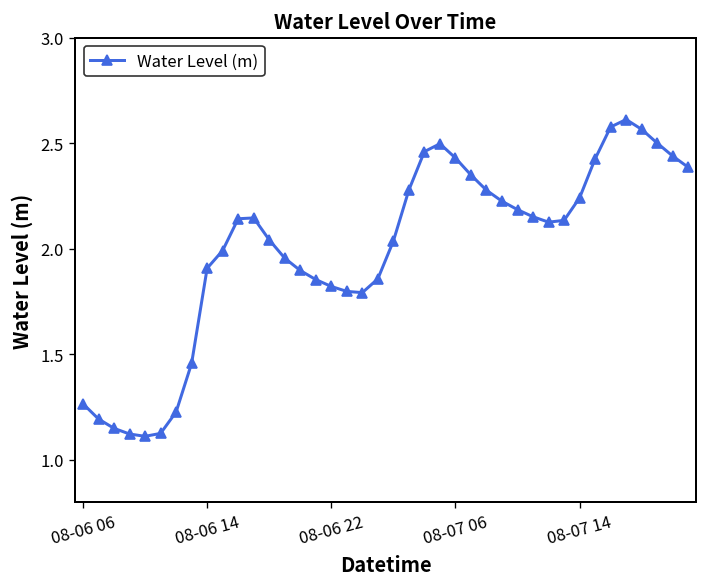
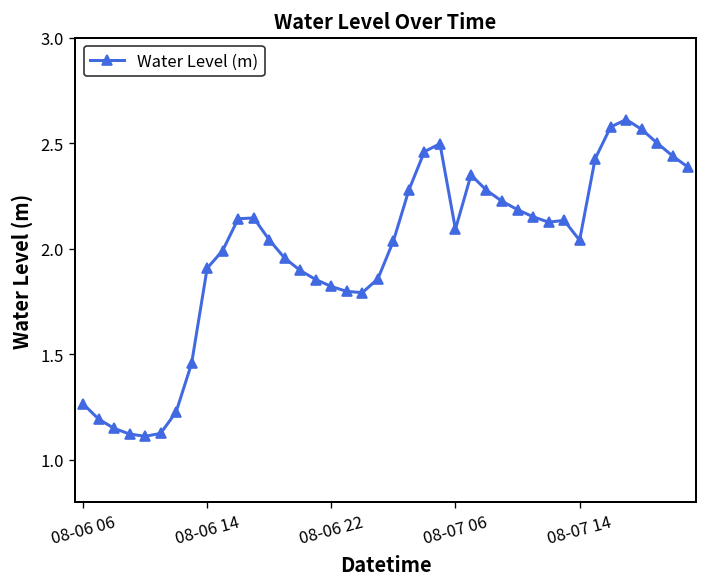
  {
    "08-06 06": 1.27,
    "08-06 14": 1.91,
    "08-06 22": 1.82,
-   "08-07 06": 2.43,
-   "08-07 14": 2.24
+   "08-07 06": 2.09,
+   "08-07 14": 2.04
  }
